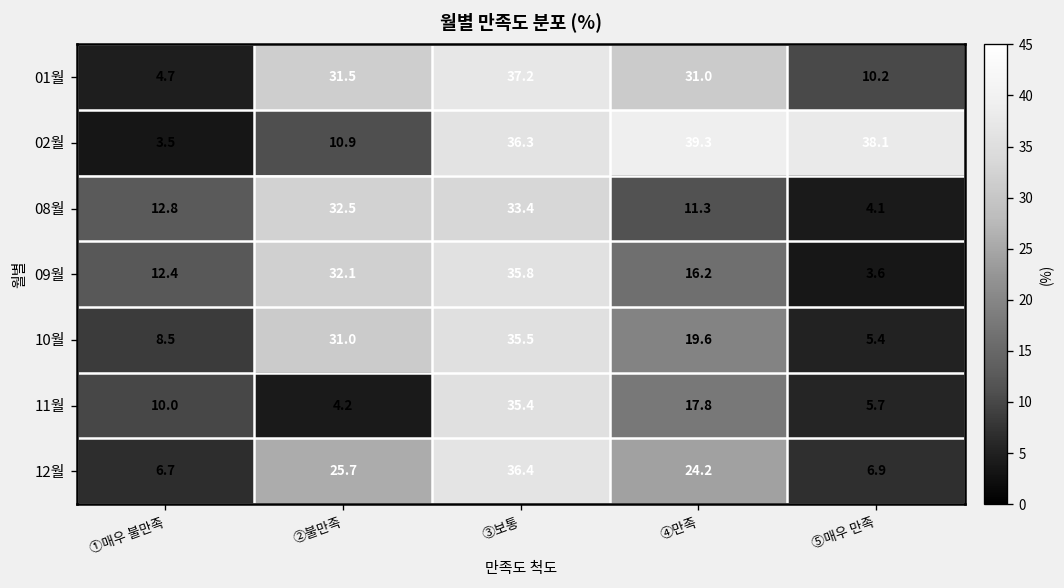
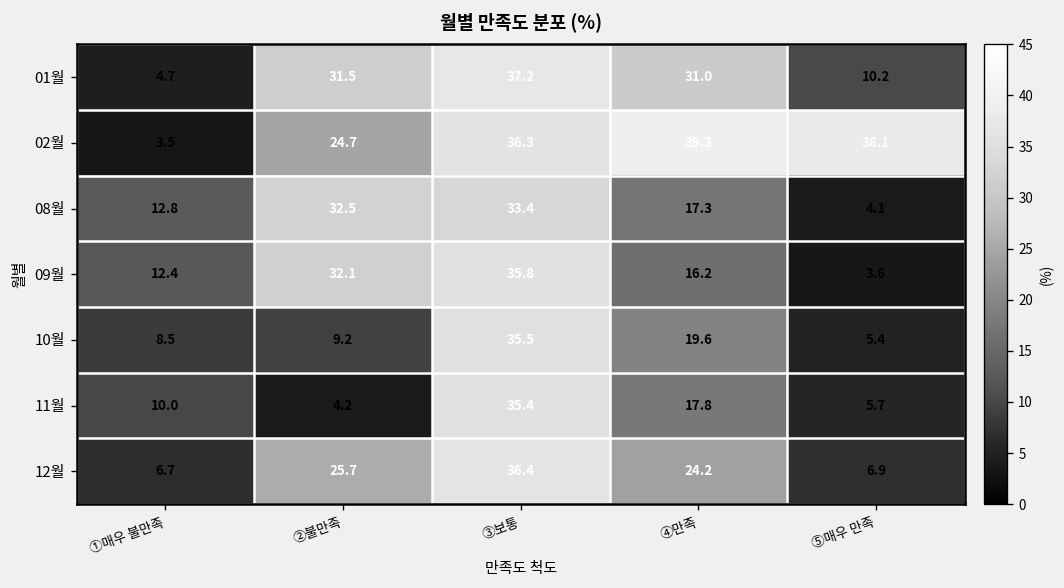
  {
    "01월": {
      "②불만족": 31.5,
      "④만족": 31.0,
      "⑤매우 만족": 10.2
    },
    "02월": {
-     "②불만족": 10.9
+     "②불만족": 24.7
    },
    "08월": {
      "①매우 불만족": 12.8,
-     "④만족": 11.3
+     "④만족": 17.3
    },
    "09월": {
      "①매우 불만족": 12.4,
      "④만족": 16.2
    },
    "10월": {
      "①매우 불만족": 8.5,
-     "②불만족": 31.0,
+     "②불만족": 9.2,
      "④만족": 19.6
    },
    "11월": {
      "①매우 불만족": 10.0,
      "④만족": 17.8
    },
    "12월": {
      "②불만족": 25.7,
      "④만족": 24.2
    }
  }
